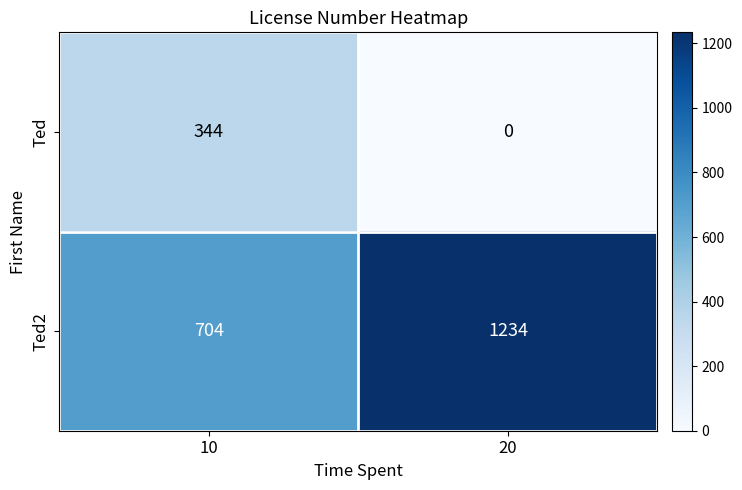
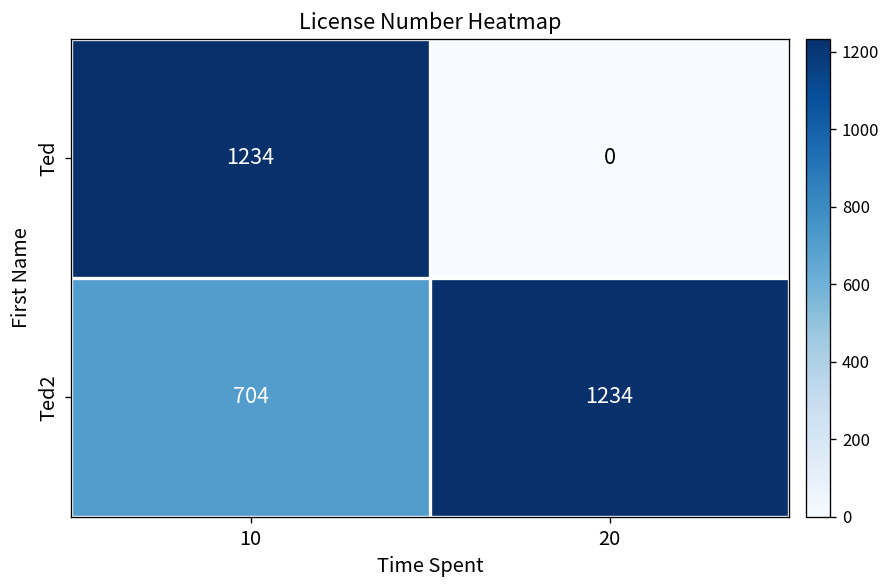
  {
    "Ted": {
-     "10": 344,
+     "10": 1234,
      "20": 0
    },
    "Ted2": {
      "10": 704,
      "20": 1234
    }
  }
